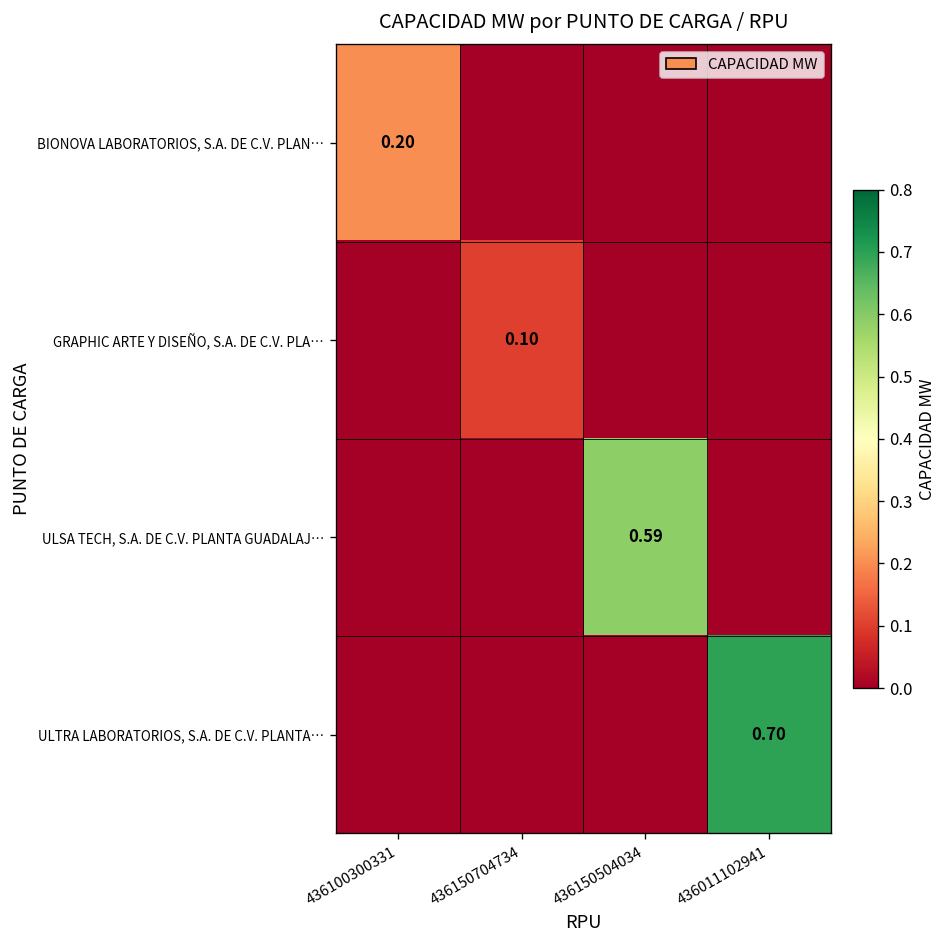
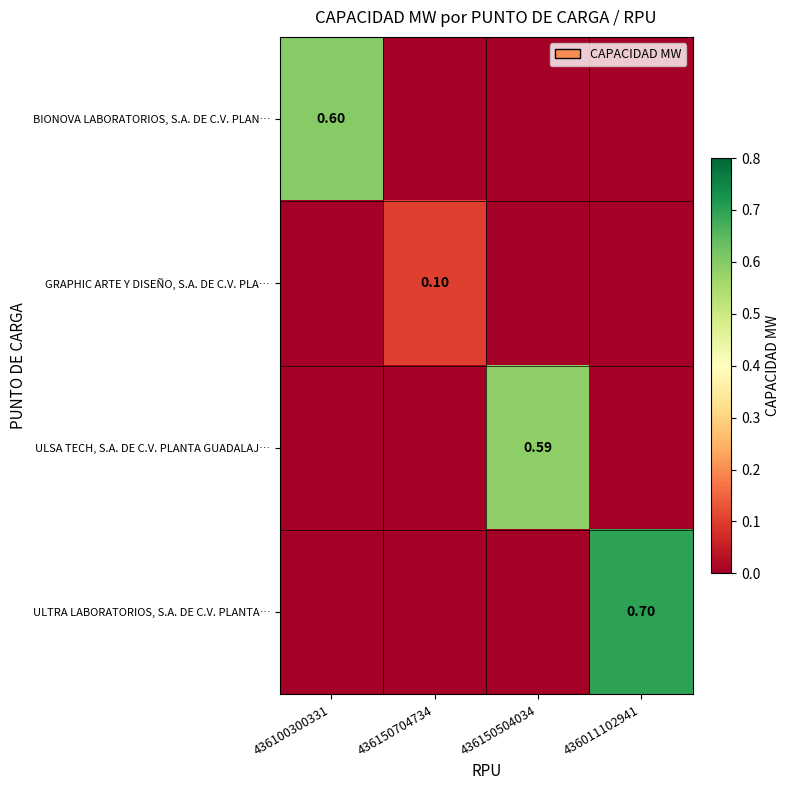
  {
    "BIONOVA LABORATORIOS, S.A. DE C.V. PLAN…": {
-     "436100300331": 0.20
+     "436100300331": 0.60
    },
    "GRAPHIC ARTE Y DISEÑO, S.A. DE C.V. PLA…": {
      "436150704734": 0.10
    },
    "ULSA TECH, S.A. DE C.V. PLANTA GUADALAJ…": {
      "436150504034": 0.59
    },
    "ULTRA LABORATORIOS, S.A. DE C.V. PLANTA…": {
      "436011102941": 0.70
    }
  }
